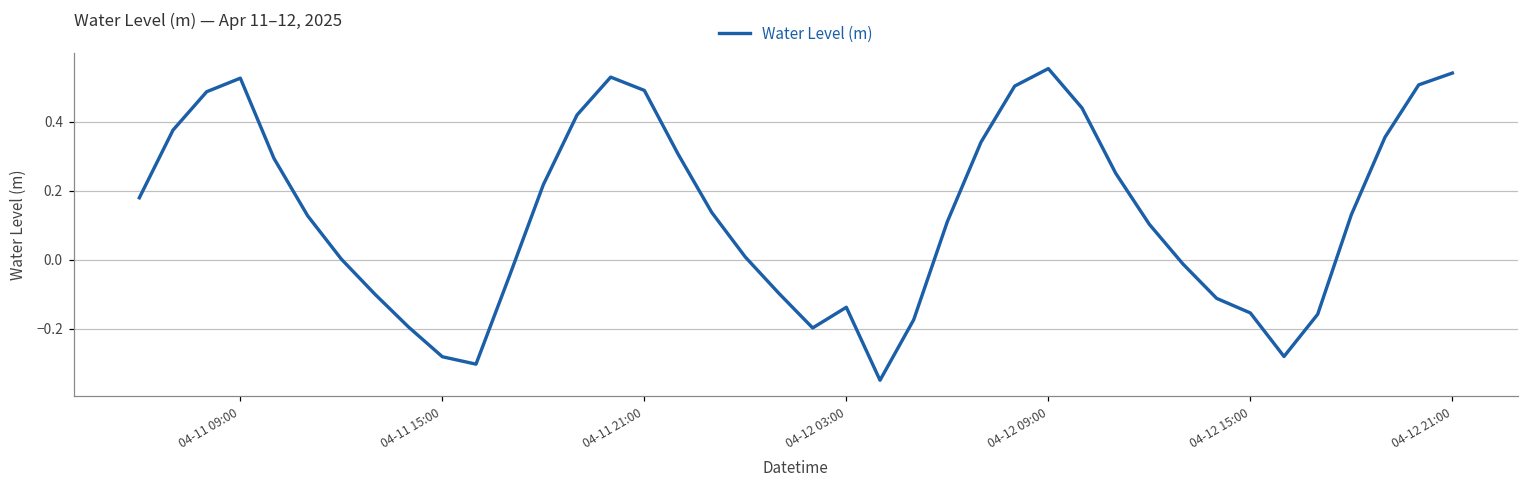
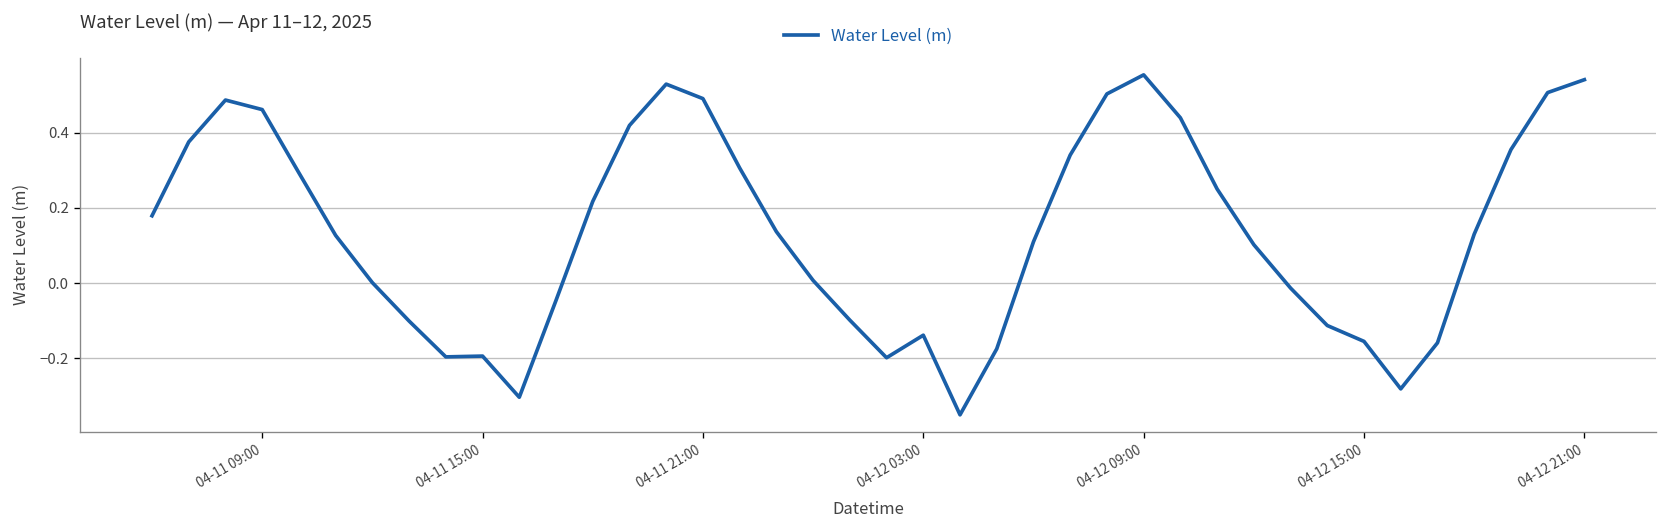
  {
-   "04-11 09:00": 0.53,
-   "04-11 15:00": -0.28,
+   "04-11 09:00": 0.46,
+   "04-11 15:00": -0.19,
    "04-11 21:00": 0.49,
    "04-12 03:00": -0.14,
    "04-12 09:00": 0.55,
    "04-12 15:00": -0.15,
    "04-12 21:00": 0.54
  }
